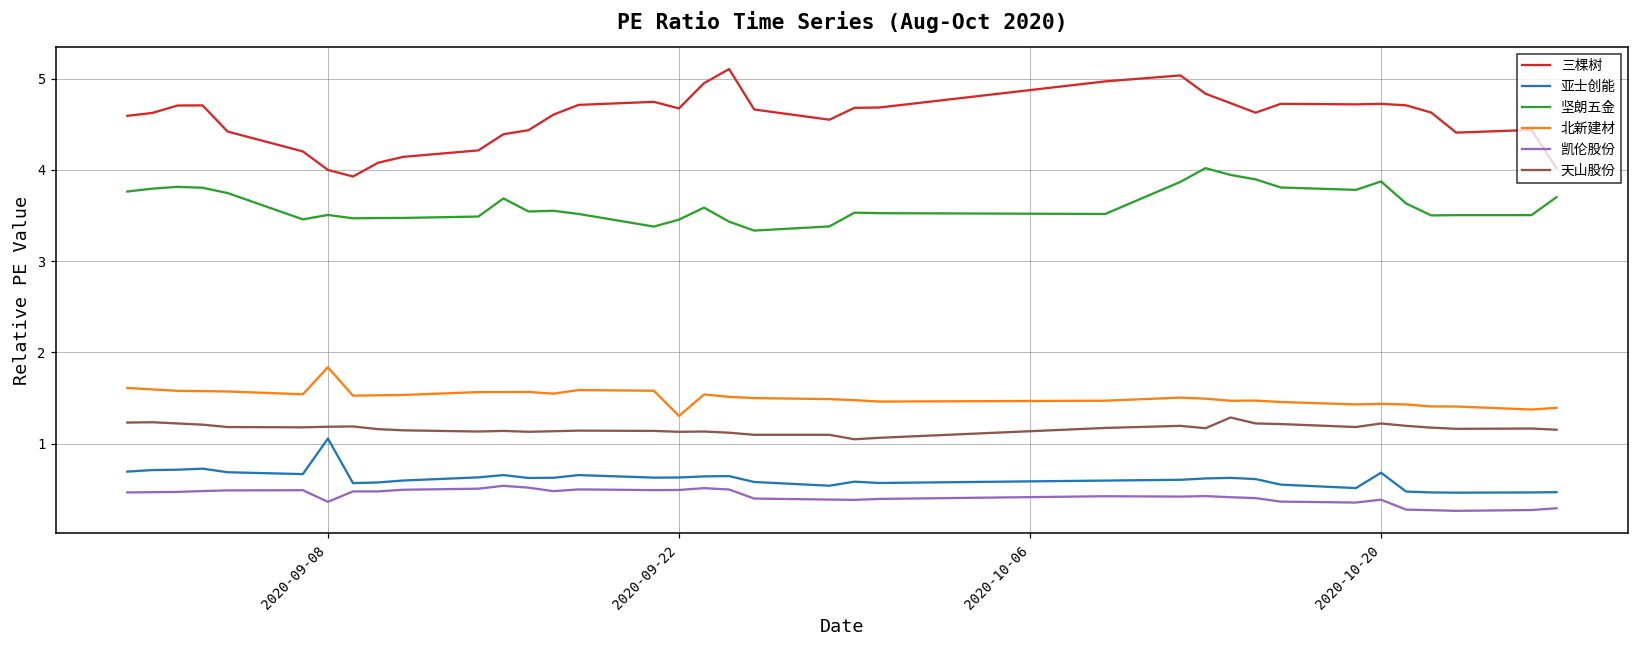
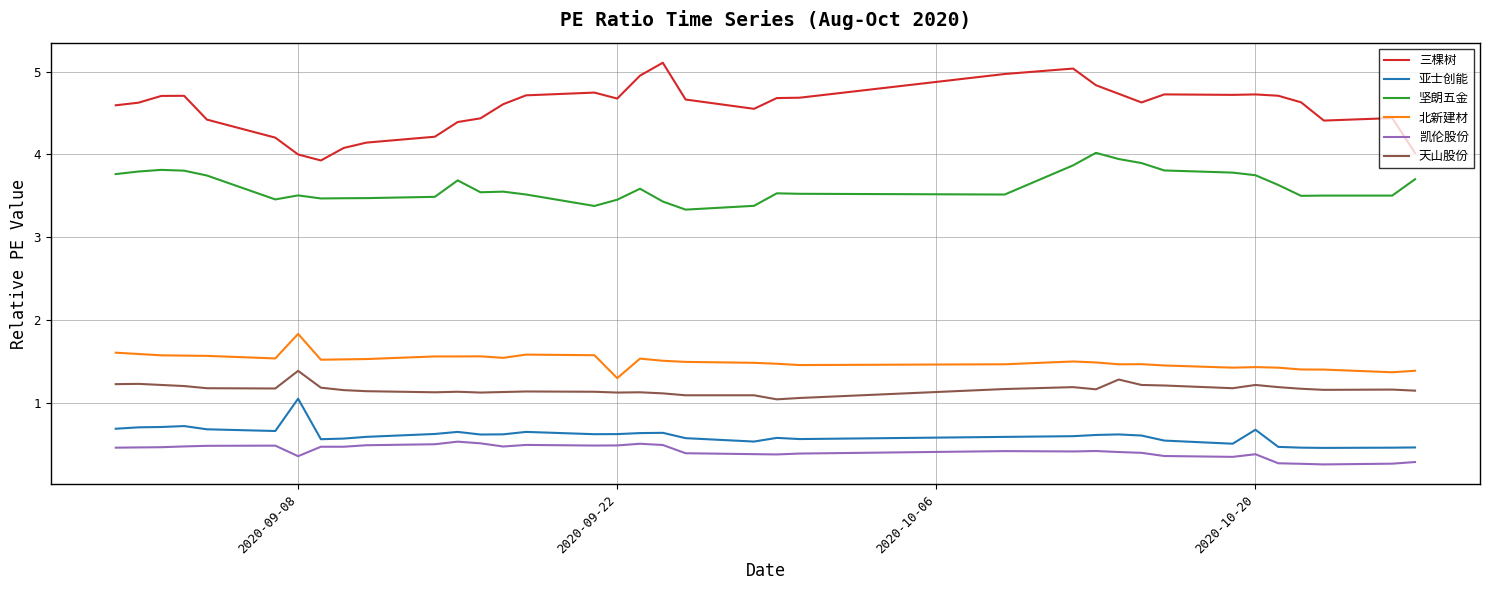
  {
    "三棵树": {
      "2020-09-08": 4.0,
      "2020-09-22": 4.7,
      "2020-10-20": 4.7
    },
    "亚士创能": {
      "2020-09-08": 1.1,
      "2020-09-22": 0.6,
      "2020-10-20": 0.7
    },
    "坚朗五金": {
      "2020-09-08": 3.5,
      "2020-09-22": 3.5,
-     "2020-10-20": 3.9
+     "2020-10-20": 3.7
    },
    "北新建材": {
      "2020-09-08": 1.8,
      "2020-09-22": 1.3,
      "2020-10-20": 1.4
    },
    "凯伦股份": {
      "2020-09-08": 0.4,
      "2020-09-22": 0.5,
      "2020-10-20": 0.4
    },
    "天山股份": {
-     "2020-09-08": 1.2,
+     "2020-09-08": 1.4,
      "2020-09-22": 1.1,
      "2020-10-20": 1.2
    }
  }
